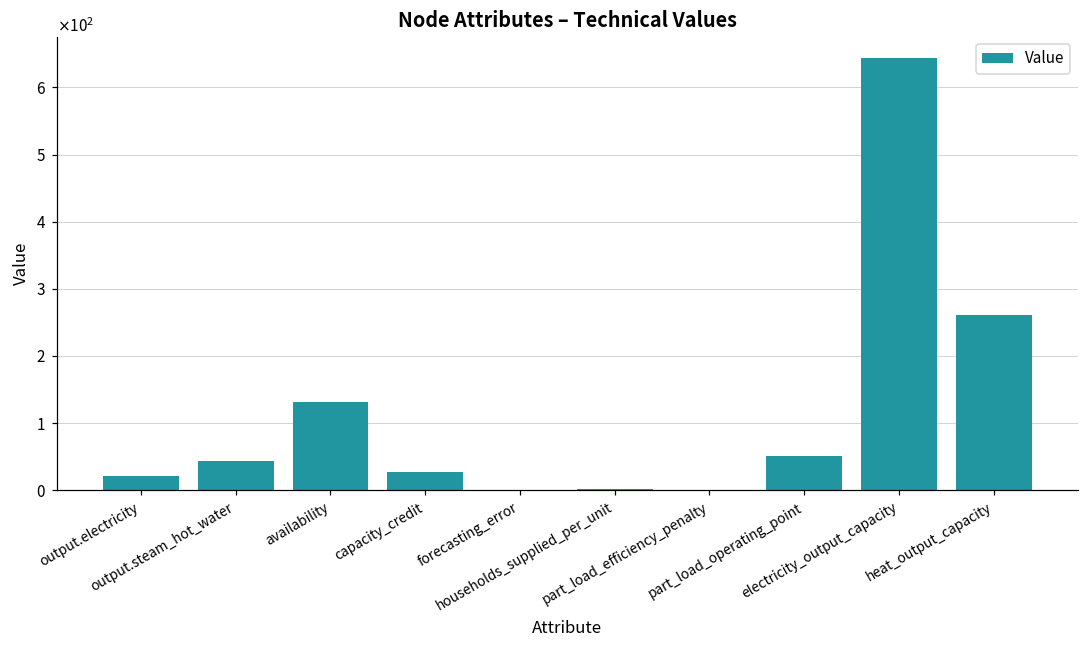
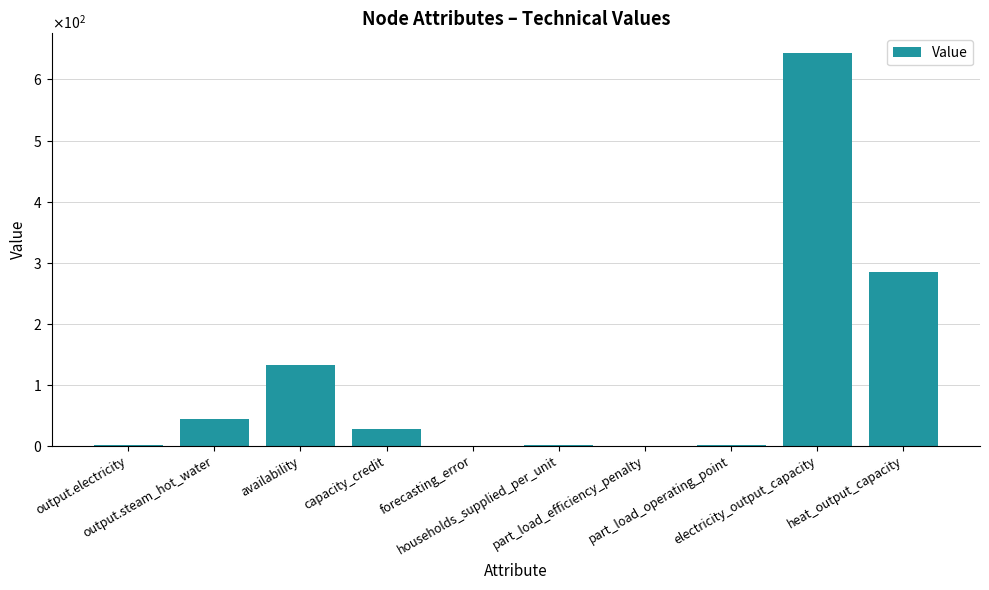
  {
-   "output.electricity": 20,
+   "output.electricity": 0,
    "output.steam_hot_water": 40,
    "availability": 130,
    "capacity_credit": 30,
    "forecasting_error": 0,
-   "part_load_operating_point": 50,
+   "part_load_operating_point": 0,
    "electricity_output_capacity": 640,
-   "heat_output_capacity": 260
+   "heat_output_capacity": 280
  }
